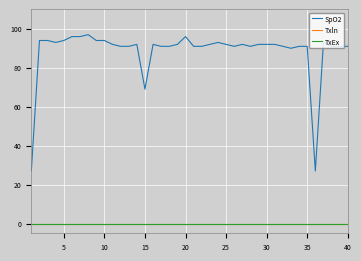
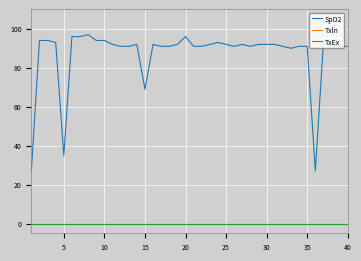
  {
    "SpO2": {
-     "5": 94,
+     "5": 35,
      "10": 94,
      "15": 69,
      "20": 96,
      "25": 92,
      "30": 92,
      "35": 91,
      "40": 91
    },
    "TxEx": {
      "5": 0,
      "10": 0,
      "15": 0,
      "20": 0,
      "25": 0,
      "30": 0,
      "35": 0,
      "40": 0
    }
  }
